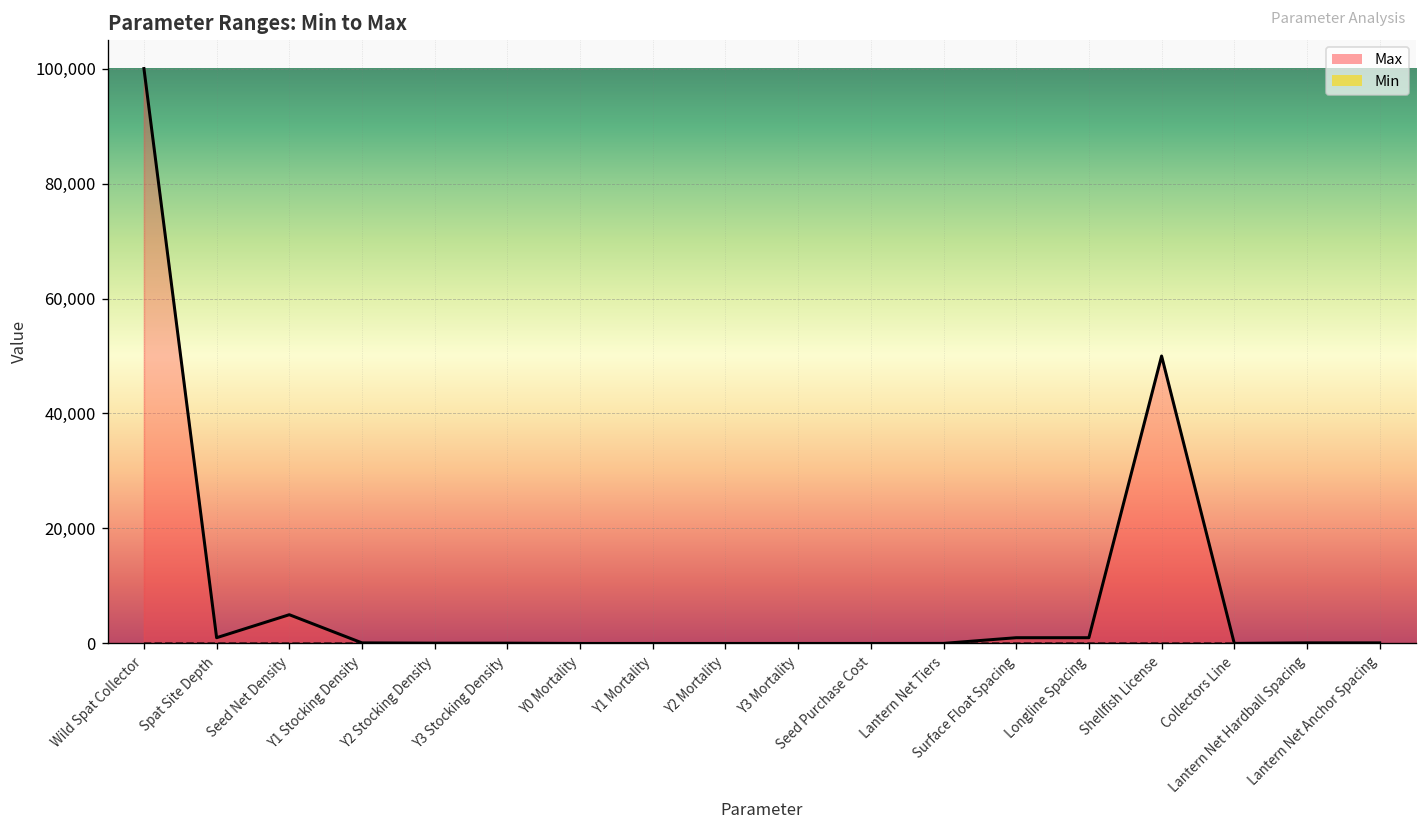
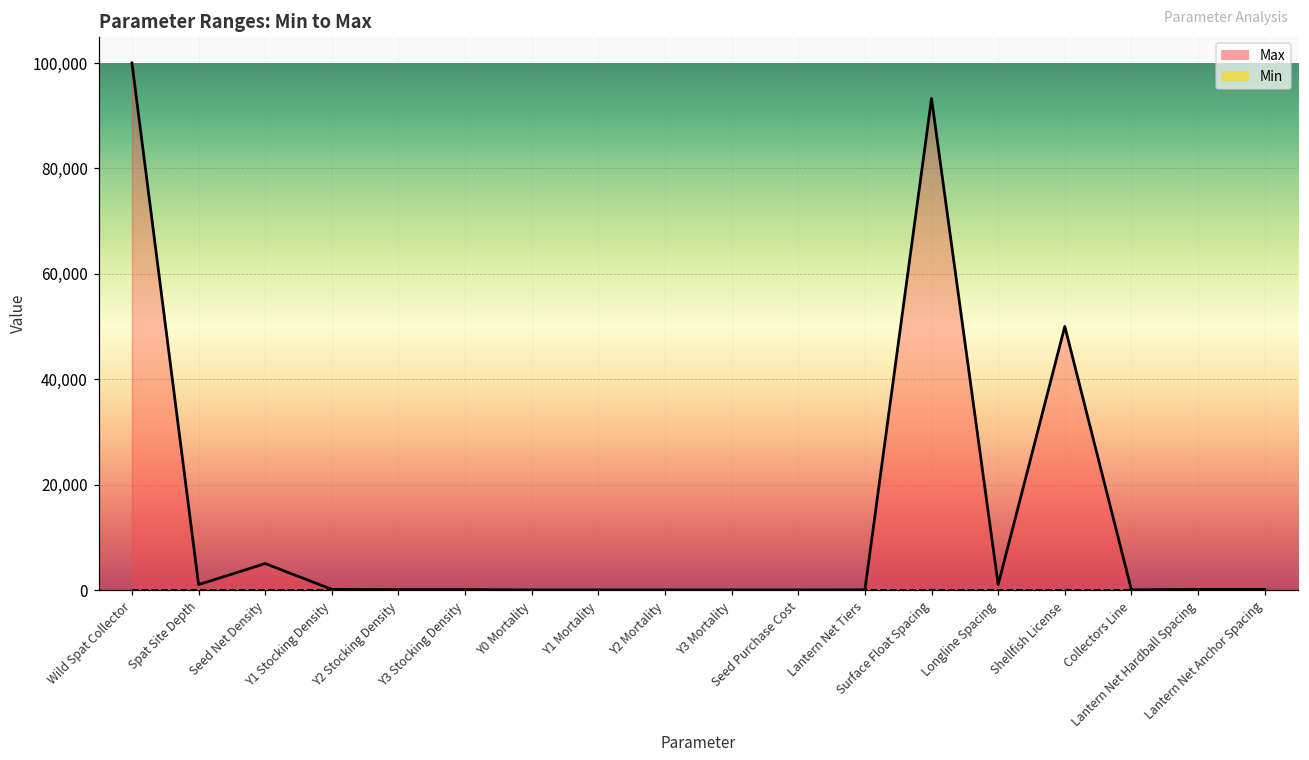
  {
    "Max": {
      "Wild Spat Collector": "100,000",
      "Spat Site Depth": "1,000",
      "Seed Net Density": "5,000",
-     "Surface Float Spacing": "1,000",
+     "Surface Float Spacing": "93,000",
      "Longline Spacing": "1,000",
      "Shellfish License": "50,000"
    },
    "Min": {
      "Wild Spat Collector": "0",
      "Spat Site Depth": "0",
      "Seed Net Density": "0",
      "Surface Float Spacing": "0",
      "Longline Spacing": "0",
      "Shellfish License": "0"
    }
  }
